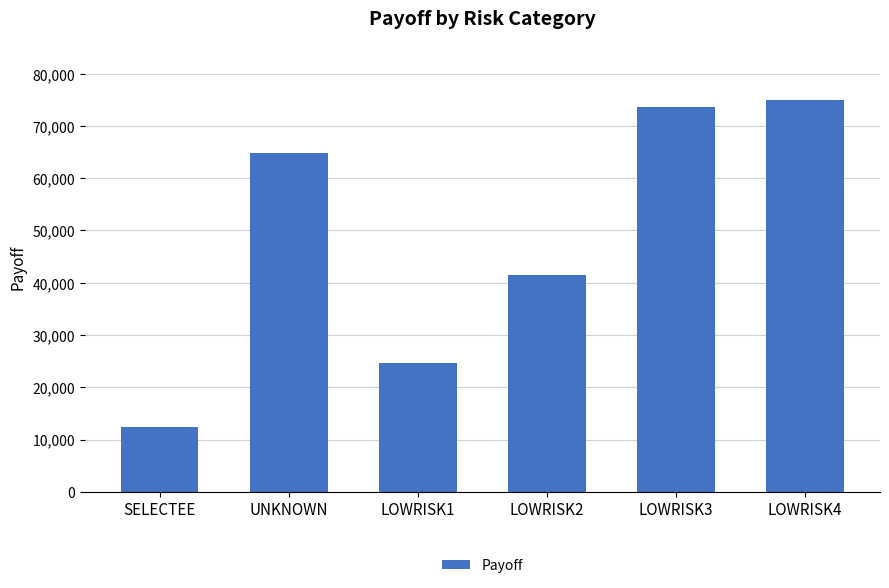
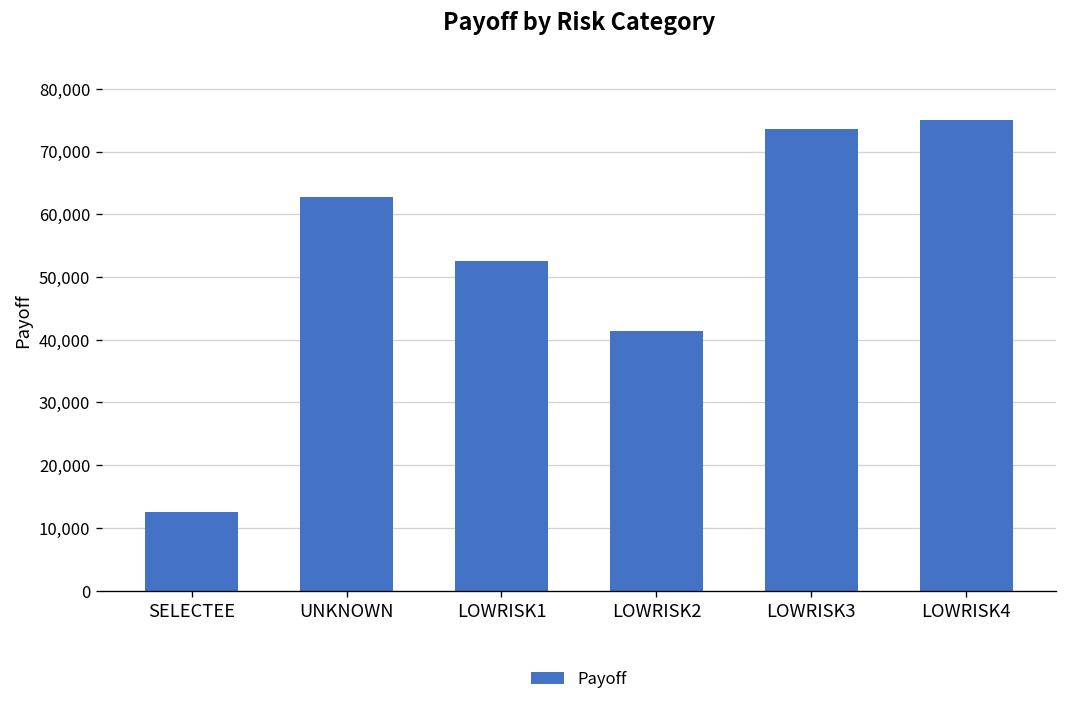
  {
    "SELECTEE": "12,000",
-   "UNKNOWN": "65,000",
-   "LOWRISK1": "25,000",
+   "UNKNOWN": "63,000",
+   "LOWRISK1": "53,000",
    "LOWRISK2": "41,000",
    "LOWRISK3": "74,000",
    "LOWRISK4": "75,000"
  }
